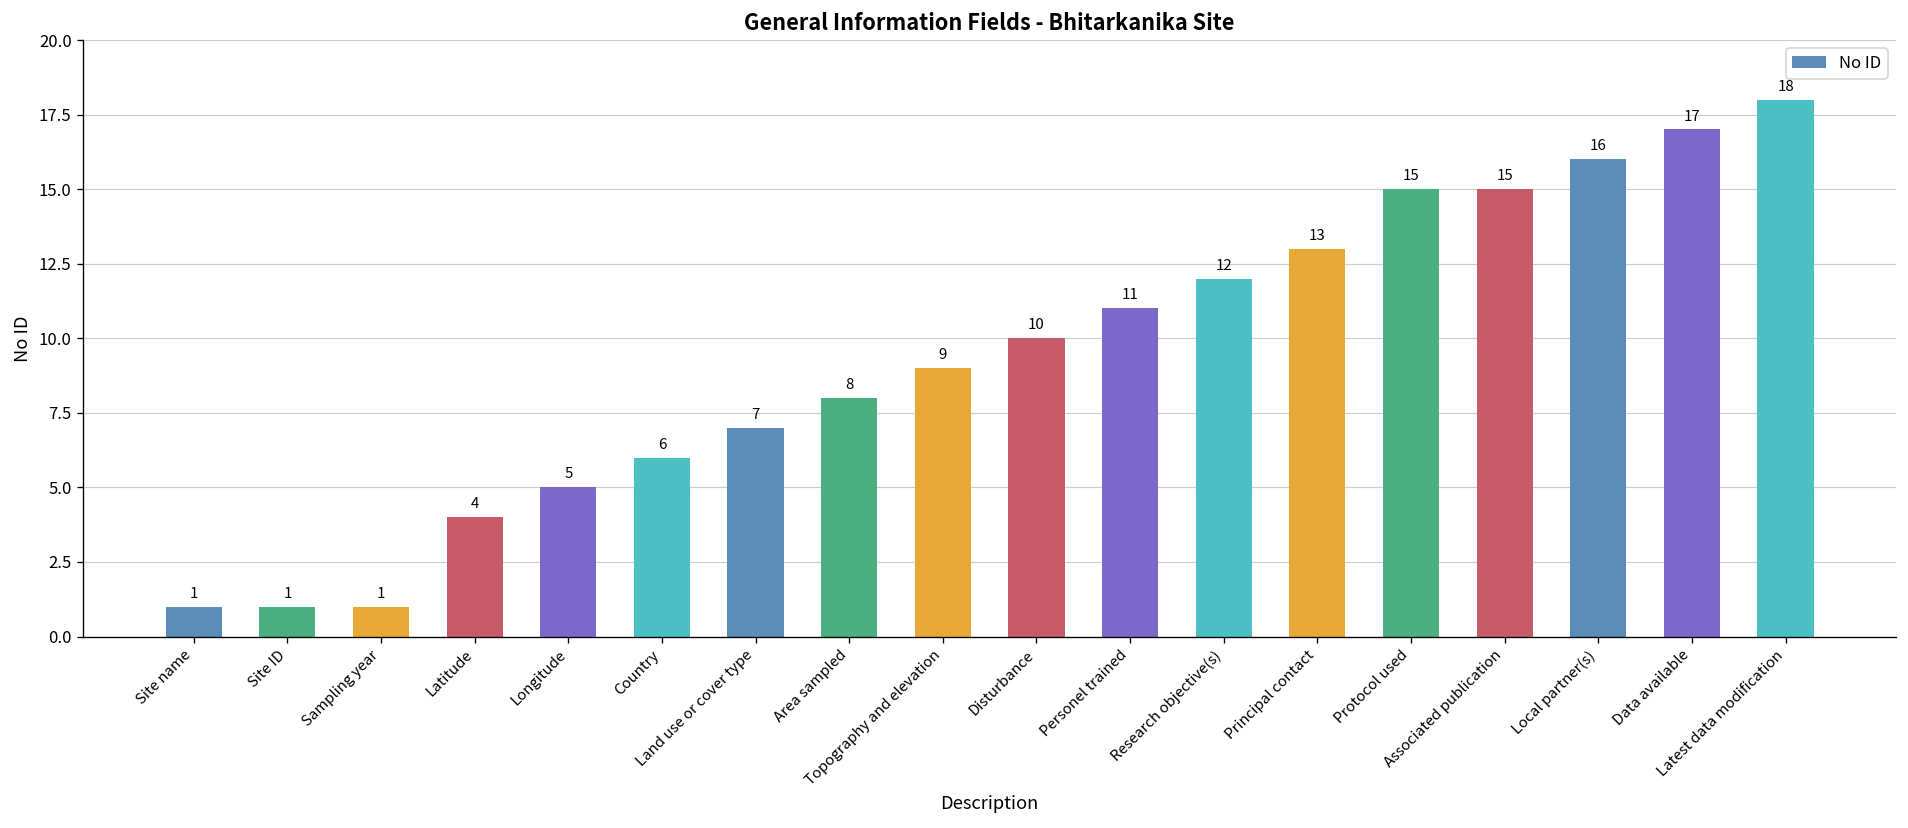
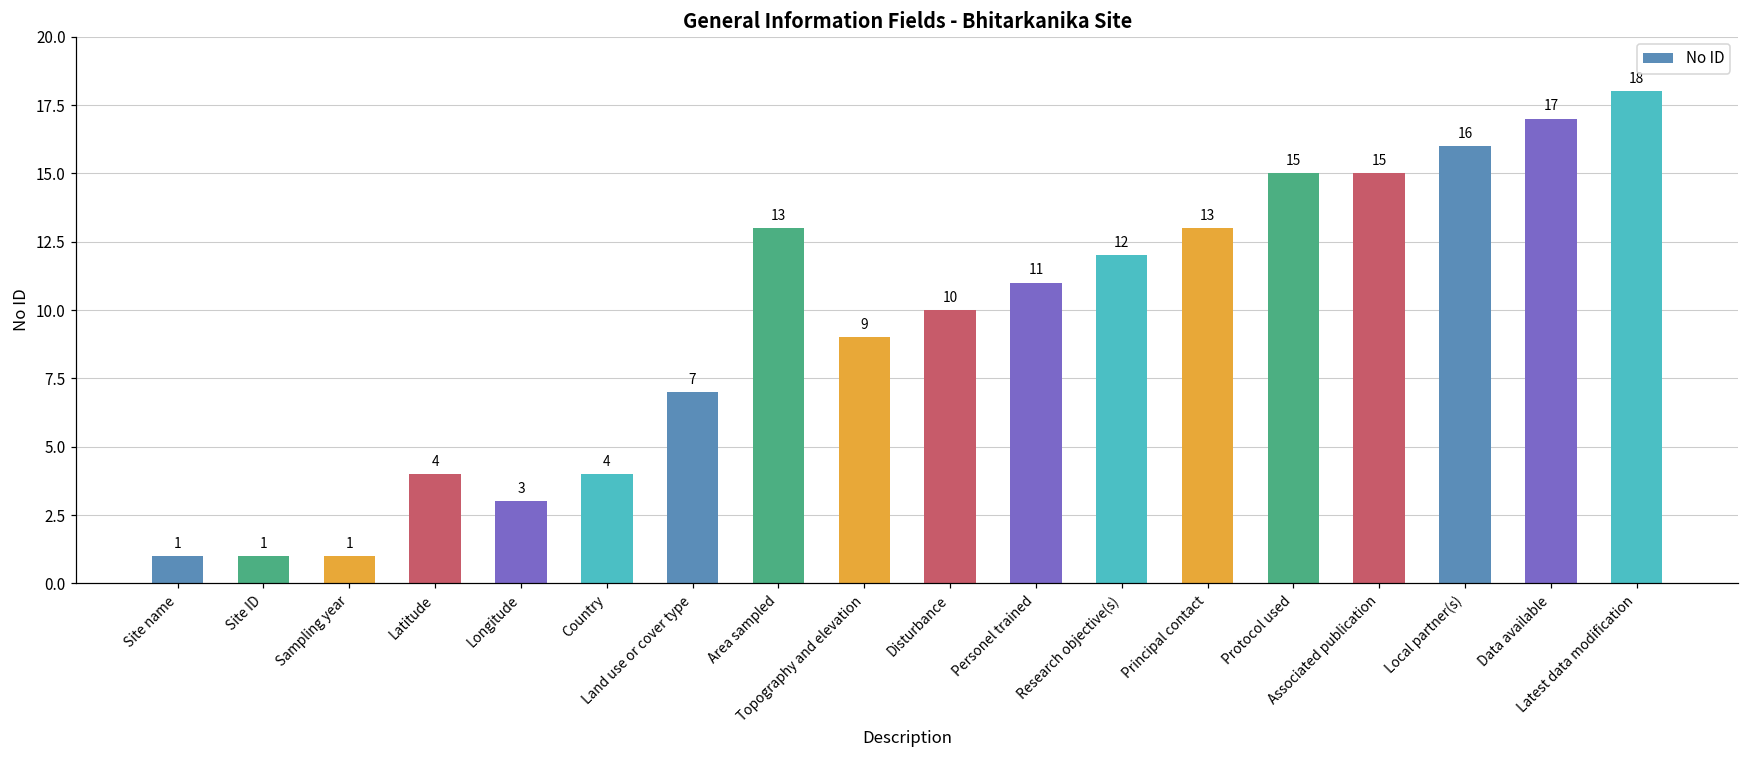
  {
    "Site name": 1,
    "Site ID": 1,
    "Sampling year": 1,
    "Latitude": 4,
-   "Longitude": 5,
-   "Country": 6,
+   "Longitude": 3,
+   "Country": 4,
    "Land use or cover type": 7,
-   "Area sampled": 8,
+   "Area sampled": 13,
    "Topography and elevation": 9,
    "Disturbance": 10,
    "Personel trained": 11,
    "Research objective(s)": 12,
    "Principal contact": 13,
    "Protocol used": 15,
    "Associated publication": 15,
    "Local partner(s)": 16,
    "Data available": 17
  }
